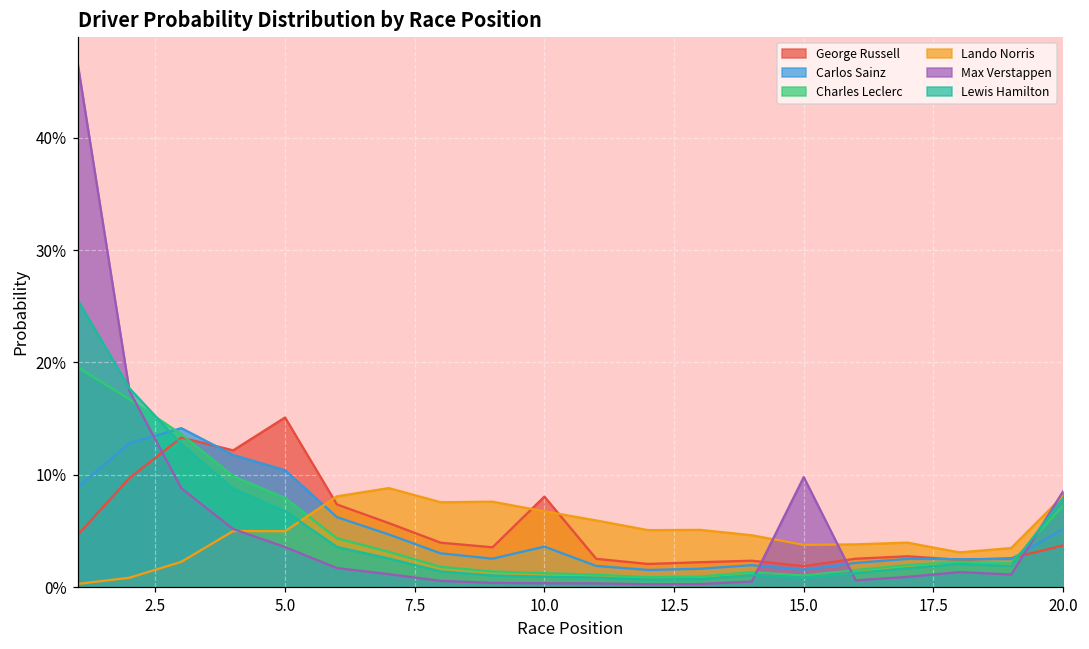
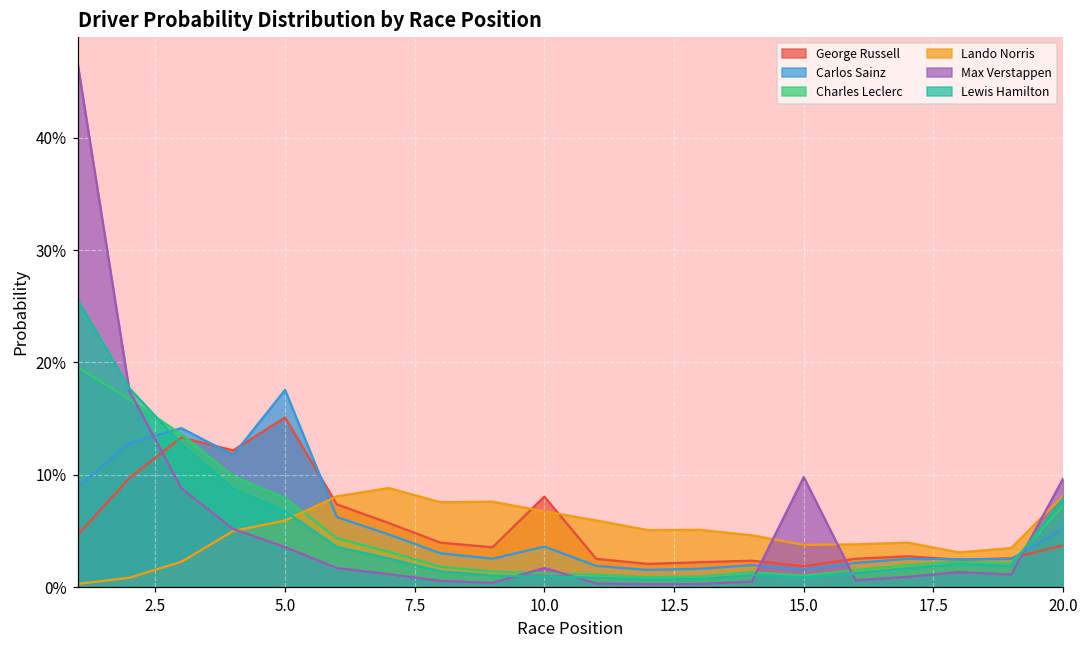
  {
    "George Russell": {
      "5.0": "15.1%",
      "10.0": "8.1%",
      "15.0": "1.9%",
      "20.0": "3.7%"
    },
    "Carlos Sainz": {
-     "5.0": "10.4%",
+     "5.0": "17.6%",
      "10.0": "3.6%",
      "15.0": "1.5%",
      "20.0": "5.2%"
    },
    "Lando Norris": {
-     "5.0": "5.0%",
+     "5.0": "5.9%",
      "10.0": "6.7%",
      "15.0": "3.8%"
    },
    "Max Verstappen": {
      "5.0": "3.6%",
-     "10.0": "0.3%",
+     "10.0": "1.7%",
      "15.0": "9.8%",
-     "20.0": "8.5%"
+     "20.0": "9.7%"
    }
  }
